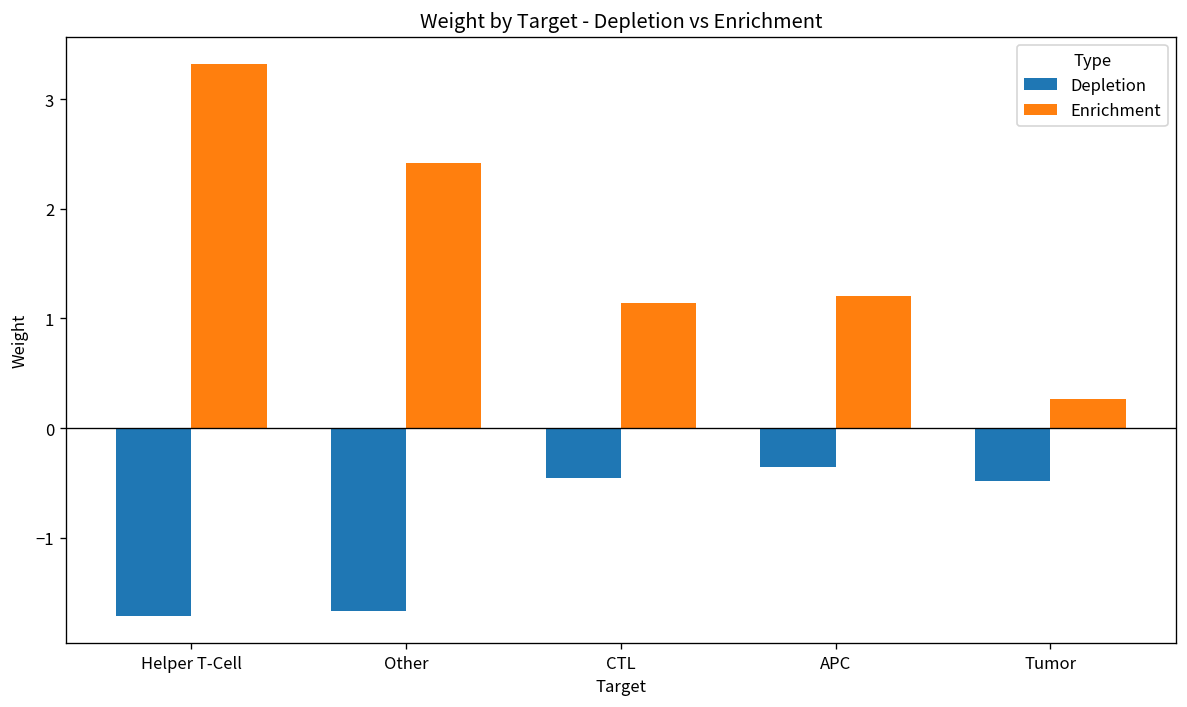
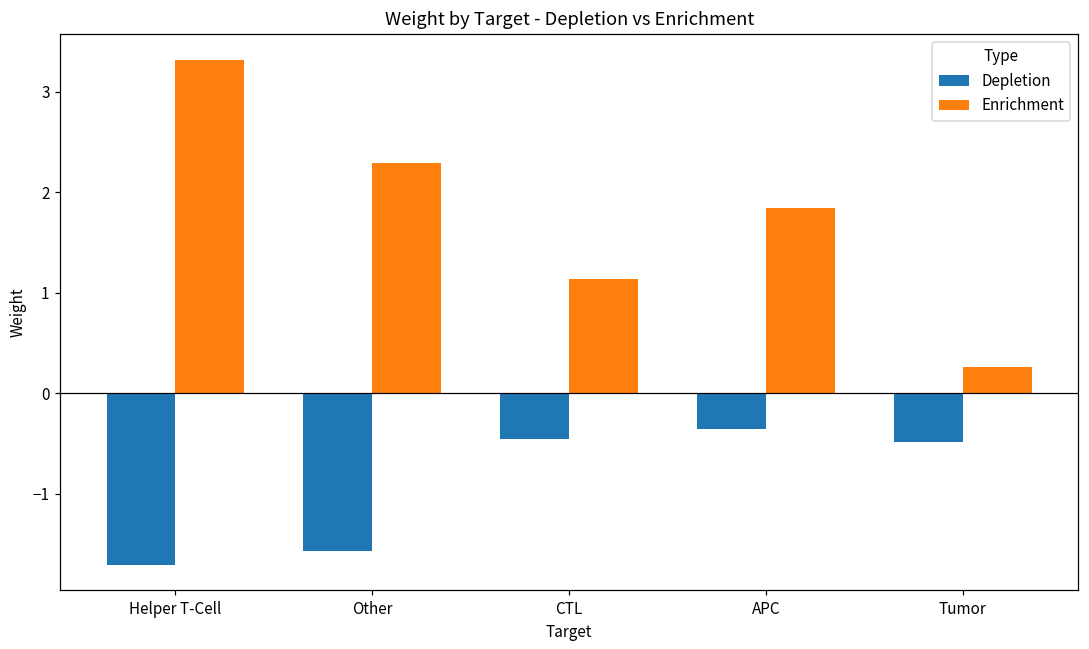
  {
    "Depletion": {
      "Helper T-Cell": -1.7,
-     "Other": -1.7,
+     "Other": -1.6,
      "CTL": -0.5,
      "APC": -0.4,
      "Tumor": -0.5
    },
    "Enrichment": {
      "Helper T-Cell": 3.3,
-     "Other": 2.4,
+     "Other": 2.3,
      "CTL": 1.1,
-     "APC": 1.2,
+     "APC": 1.8,
      "Tumor": 0.3
    }
  }
